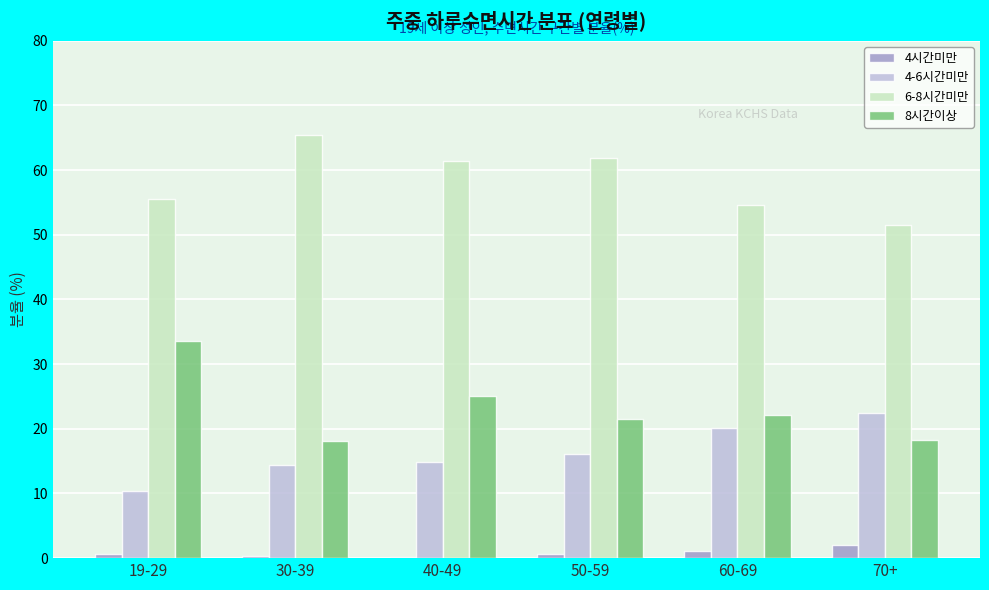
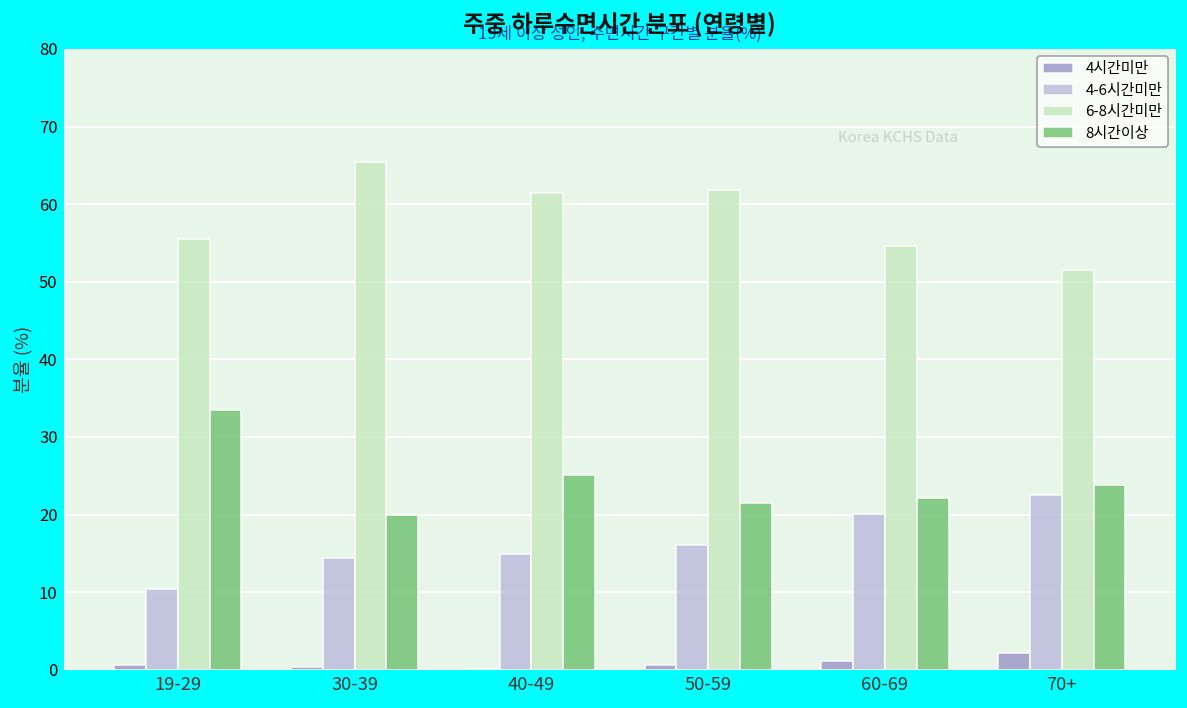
  {
    "8시간이상": {
      "19-29": 34,
-     "30-39": 18,
+     "30-39": 20,
      "40-49": 25,
      "50-59": 22,
      "60-69": 22,
-     "70+": 18
+     "70+": 24
    }
  }
